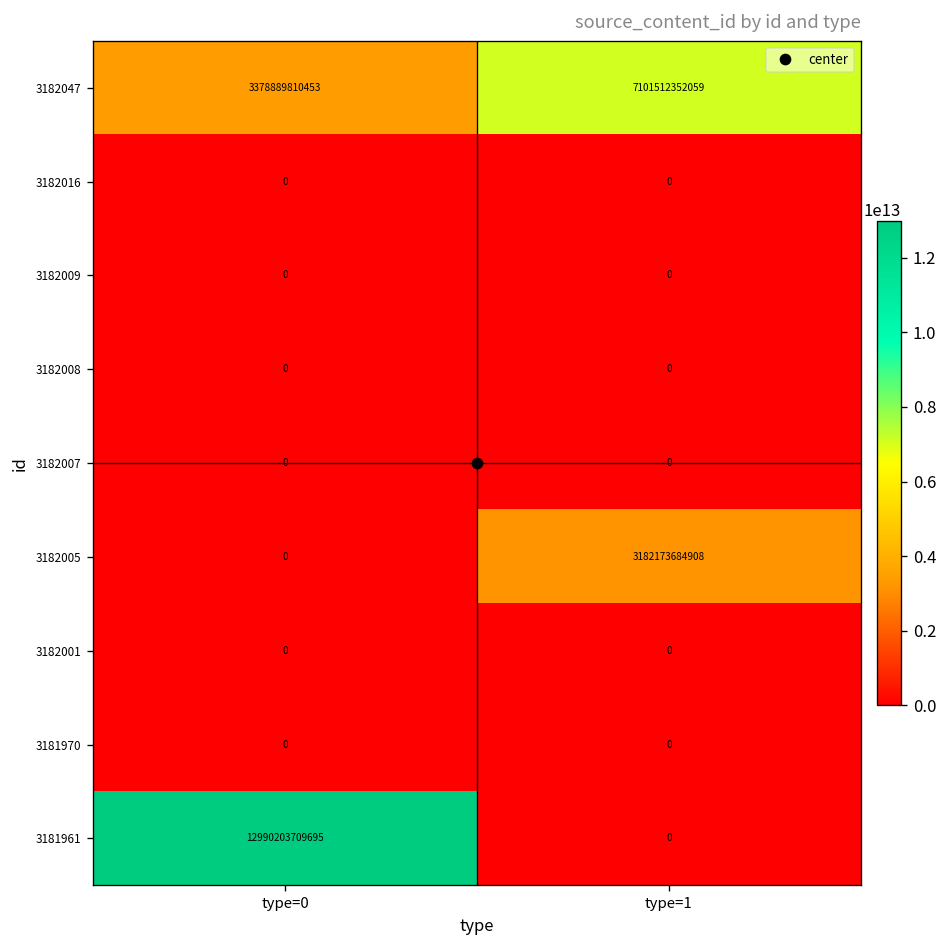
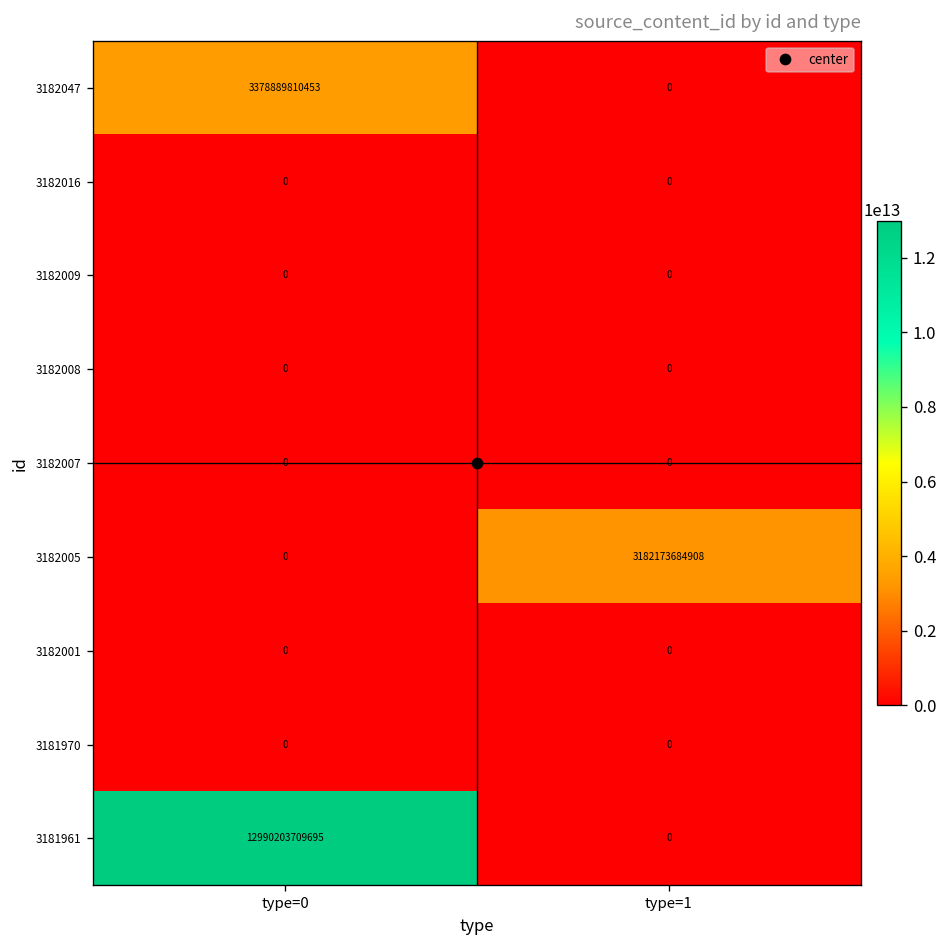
  {
    "3182047": {
      "type=0": 3378889810453,
-     "type=1": 7101512352059
+     "type=1": 0
    },
    "3182016": {
      "type=0": 0,
      "type=1": 0
    },
    "3182009": {
      "type=0": 0,
      "type=1": 0
    },
    "3182008": {
      "type=0": 0,
      "type=1": 0
    },
    "3182007": {
      "type=0": 0,
      "type=1": 0
    },
    "3182005": {
      "type=0": 0,
      "type=1": 3182173684908
    },
    "3182001": {
      "type=0": 0,
      "type=1": 0
    },
    "3181970": {
      "type=0": 0,
      "type=1": 0
    },
    "3181961": {
      "type=0": 12990203709695,
      "type=1": 0
    }
  }
